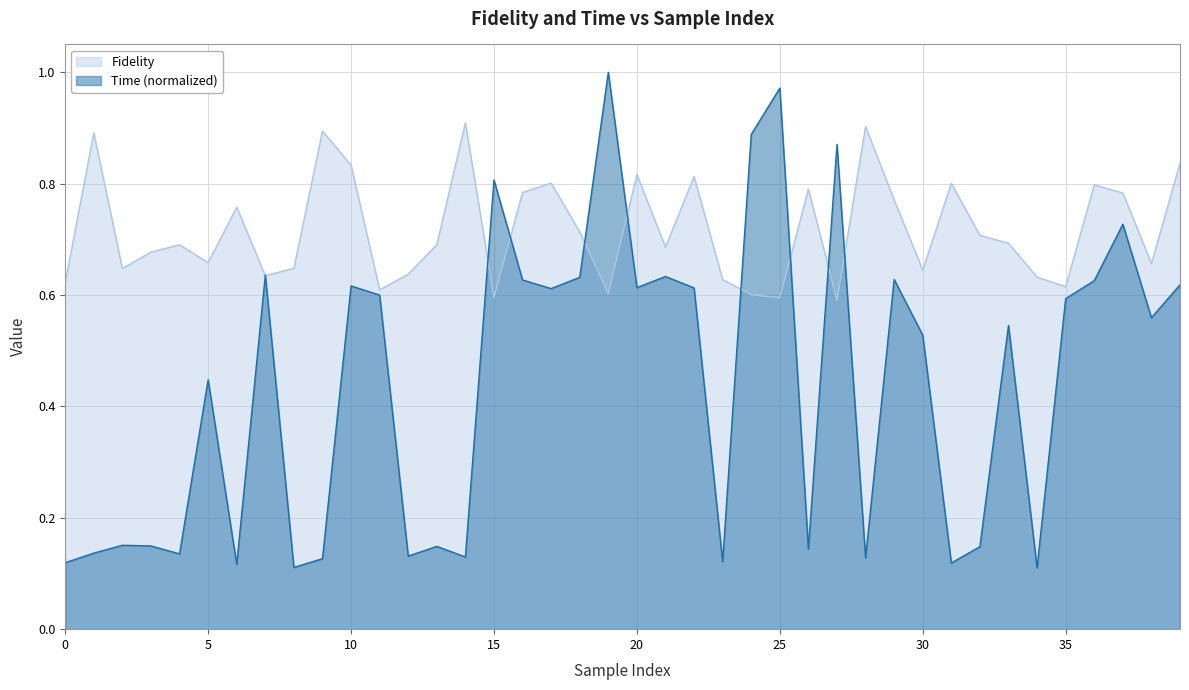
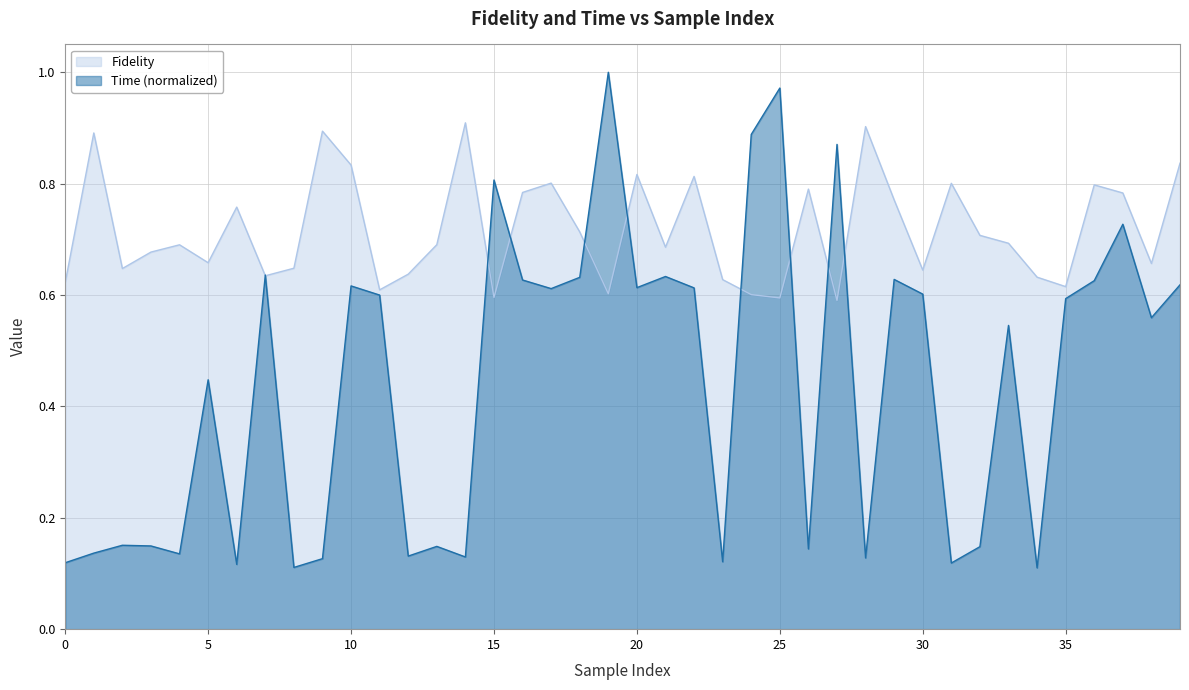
  {
    "Fidelity": {
      "0": 0.62,
      "5": 0.66,
      "10": 0.83,
      "15": 0.60,
      "20": 0.82,
      "25": 0.59,
      "30": 0.64,
      "35": 0.62
    },
    "Time (normalized)": {
      "0": 0.12,
      "5": 0.45,
      "10": 0.62,
      "15": 0.81,
      "20": 0.61,
      "25": 0.97,
-     "30": 0.53,
+     "30": 0.60,
      "35": 0.59
    }
  }
